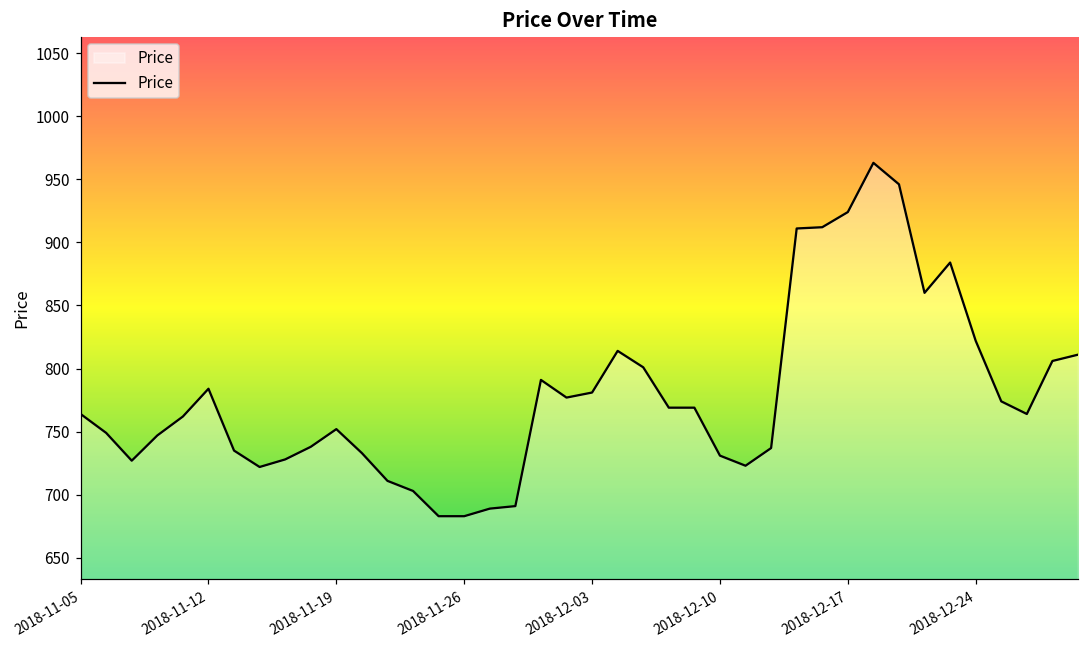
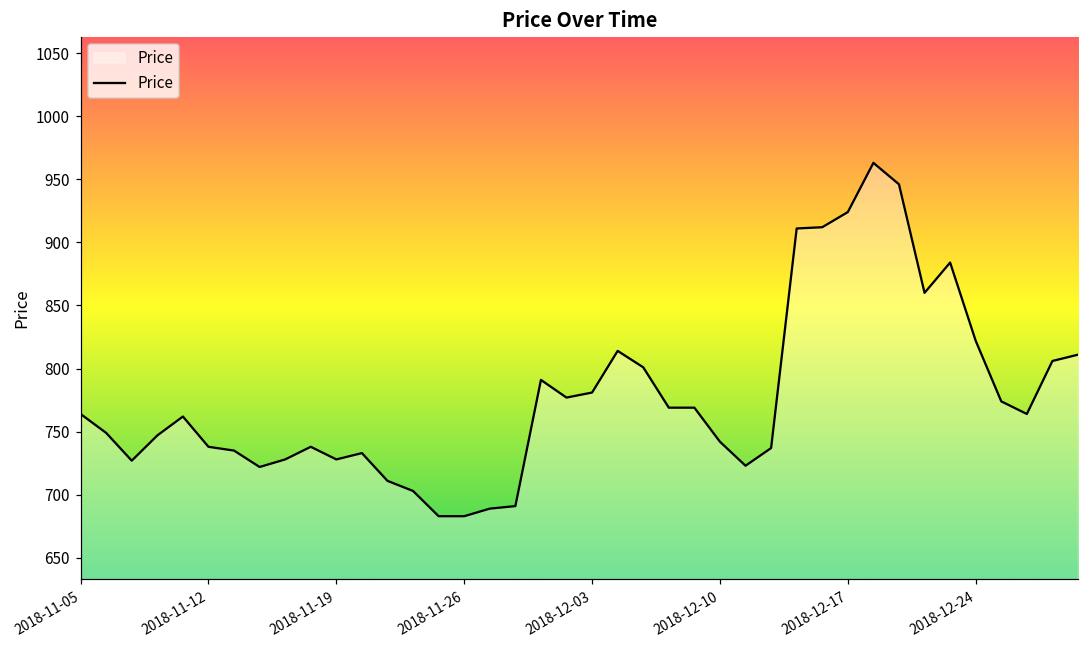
  {
    "2018-11-05": 764,
-   "2018-11-12": 784,
-   "2018-11-19": 752,
+   "2018-11-12": 738,
+   "2018-11-19": 728,
    "2018-11-26": 683,
    "2018-12-03": 781,
-   "2018-12-10": 731,
+   "2018-12-10": 742,
    "2018-12-17": 924,
    "2018-12-24": 822
  }
